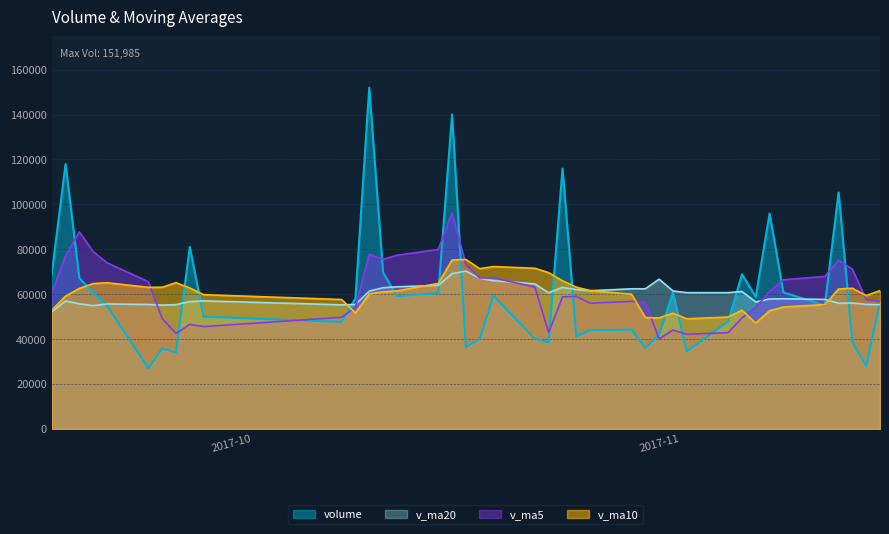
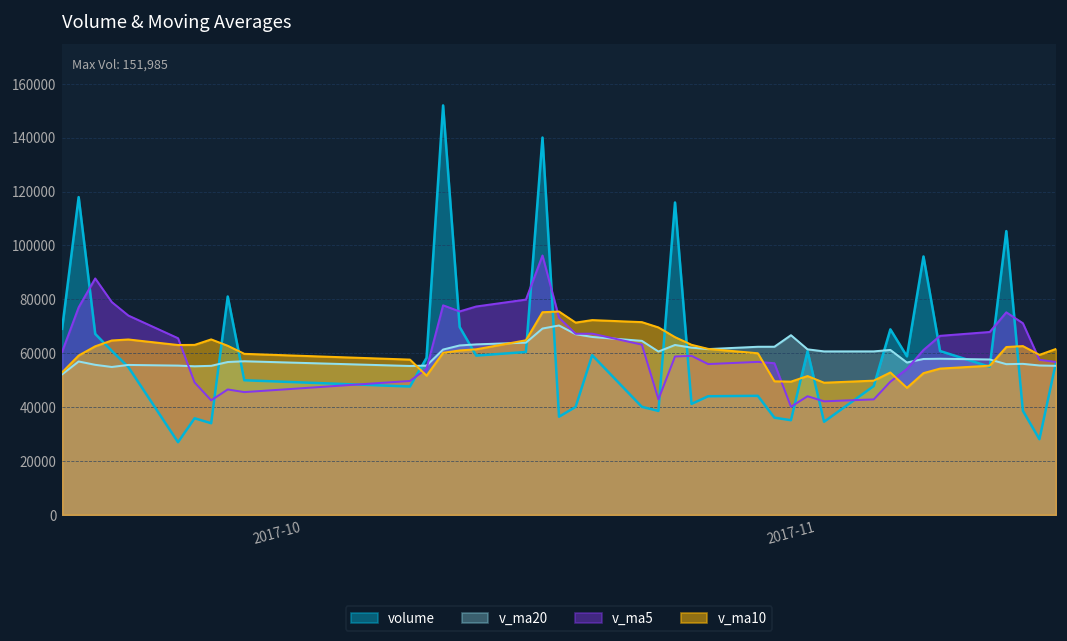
  {
    "volume": {
-     "2017-11": 42000
+     "2017-11": 35000
    },
    "v_ma20": {
      "2017-11": 67000
    },
    "v_ma5": {
      "2017-11": 40000
    },
    "v_ma10": {
      "2017-11": 49000
    }
  }
